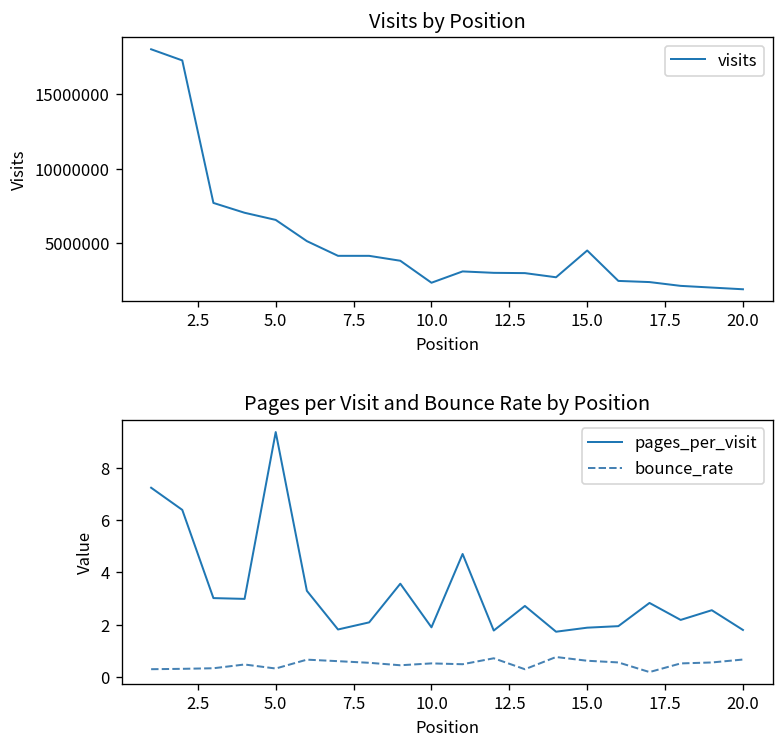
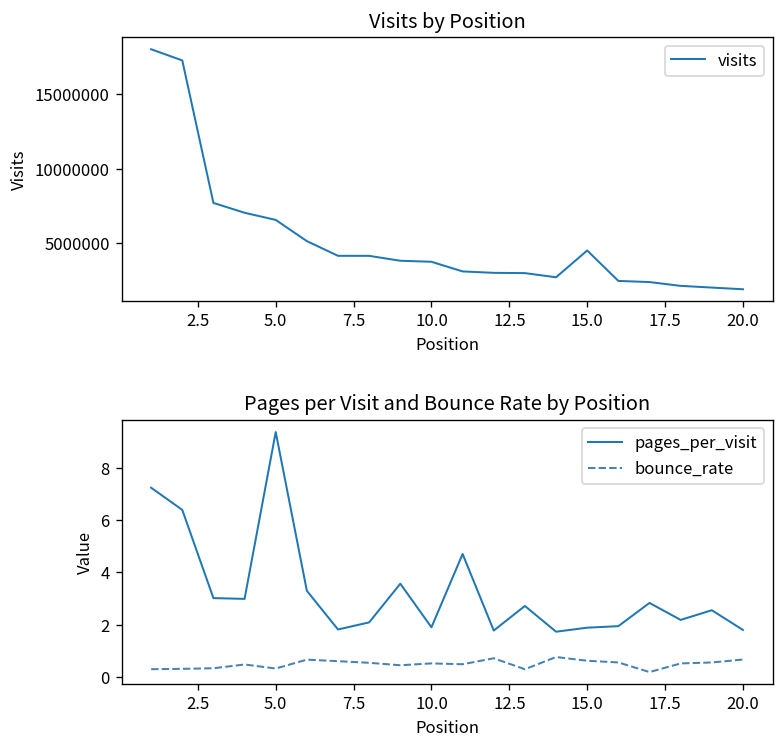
  {
    "Visits by Position": {
      "5.0": 6600000,
-     "10.0": 2400000,
+     "10.0": 3800000,
      "15.0": 4500000,
      "20.0": 1900000
    }
  }
